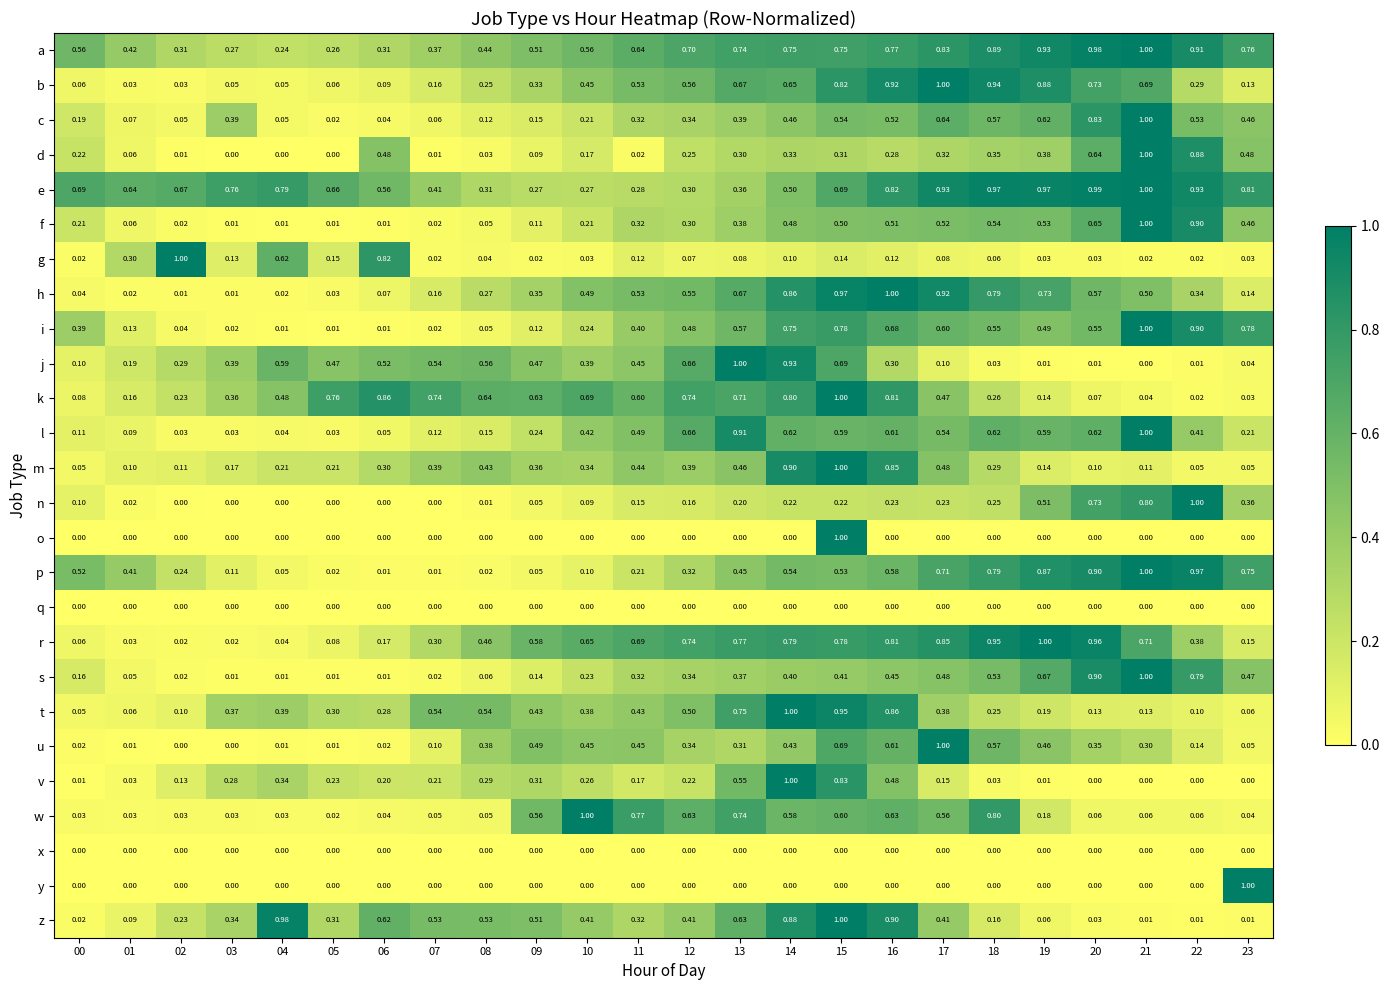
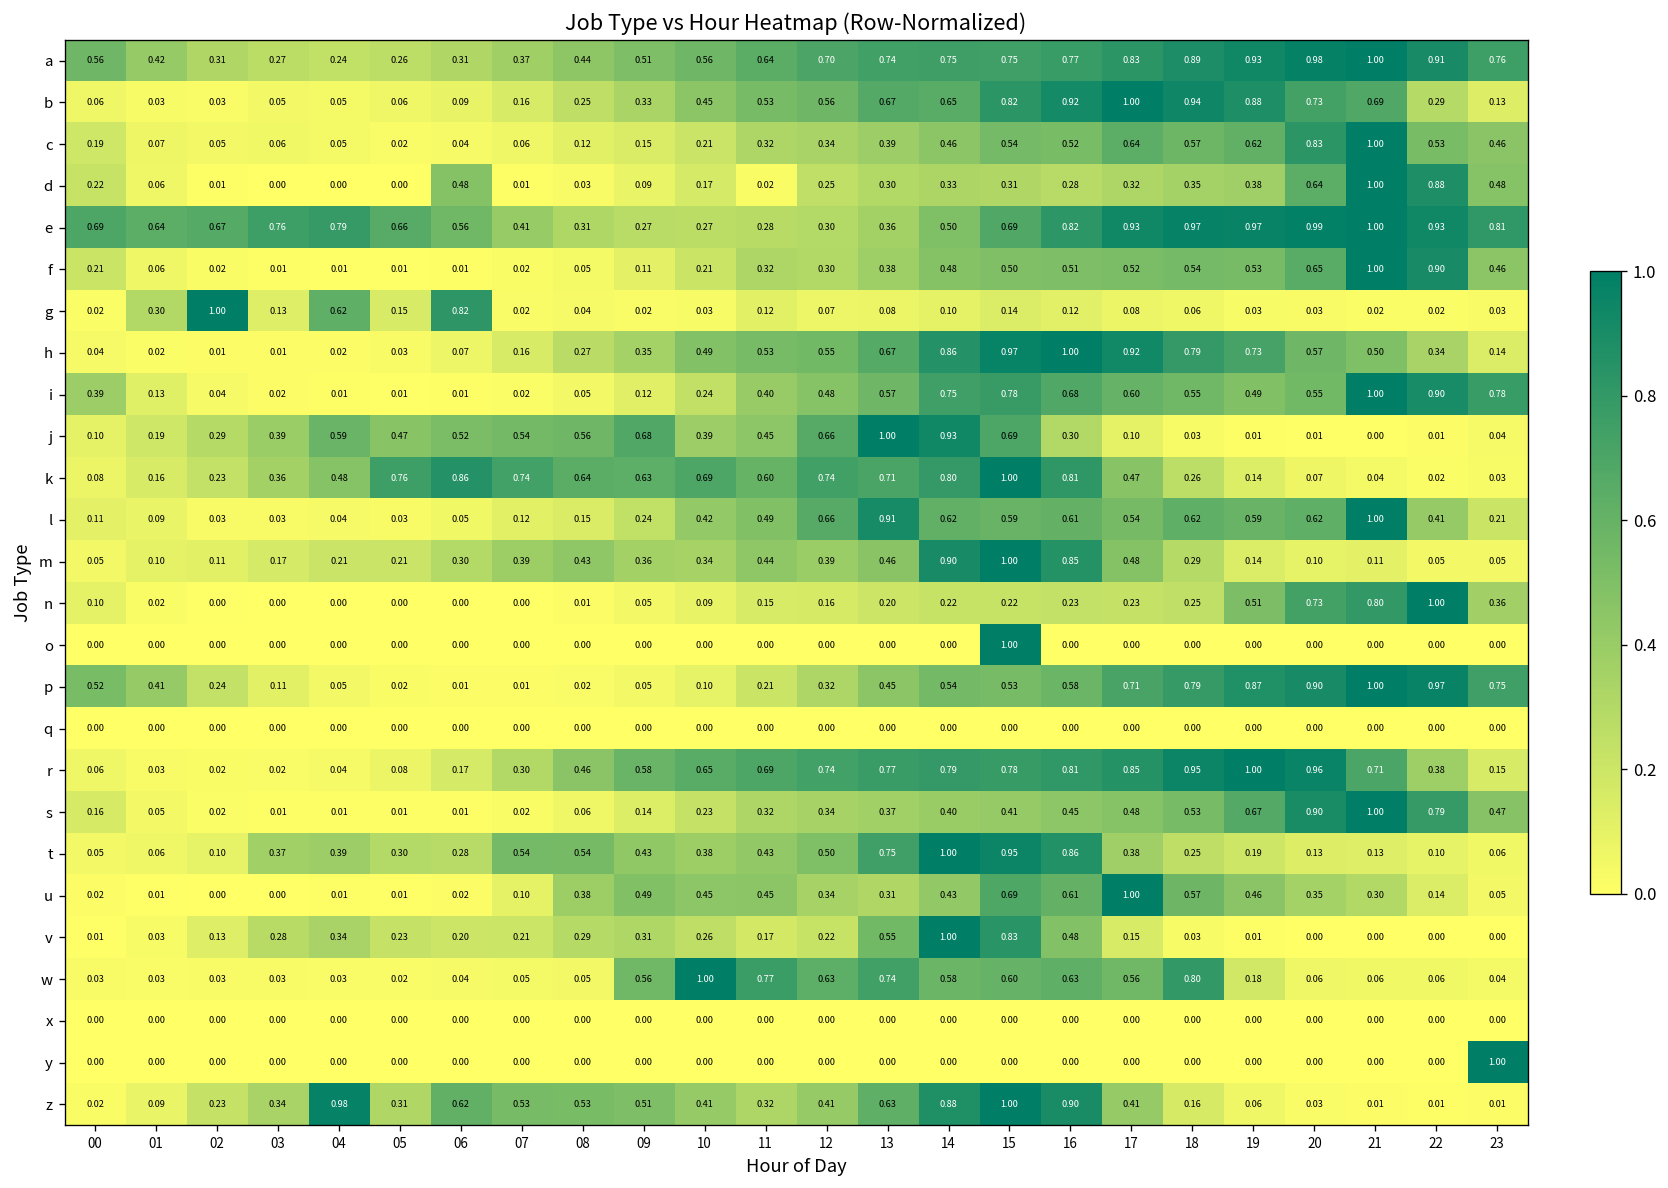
  {
    "c": {
      "00": 0.19,
      "01": 0.07,
      "02": 0.05,
-     "03": 0.39,
+     "03": 0.06,
      "04": 0.05,
      "05": 0.02,
      "06": 0.04,
      "07": 0.06,
      "08": 0.12,
      "09": 0.15,
      "10": 0.21,
      "11": 0.32,
      "12": 0.34,
      "13": 0.39,
      "14": 0.46,
      "15": 0.54,
      "16": 0.52,
      "17": 0.64,
      "18": 0.57,
      "19": 0.62,
      "20": 0.83,
      "21": 1.00,
      "22": 0.53,
      "23": 0.46
    },
    "j": {
      "00": 0.10,
      "01": 0.19,
      "02": 0.29,
      "03": 0.39,
      "04": 0.59,
      "05": 0.47,
      "06": 0.52,
      "07": 0.54,
      "08": 0.56,
-     "09": 0.47,
+     "09": 0.68,
      "10": 0.39,
      "11": 0.45,
      "12": 0.66,
      "13": 1.00,
      "14": 0.93,
      "15": 0.69,
      "16": 0.30,
      "17": 0.10,
      "18": 0.03,
      "19": 0.01,
      "20": 0.01,
      "21": 0.00,
      "22": 0.01,
      "23": 0.04
    }
  }
